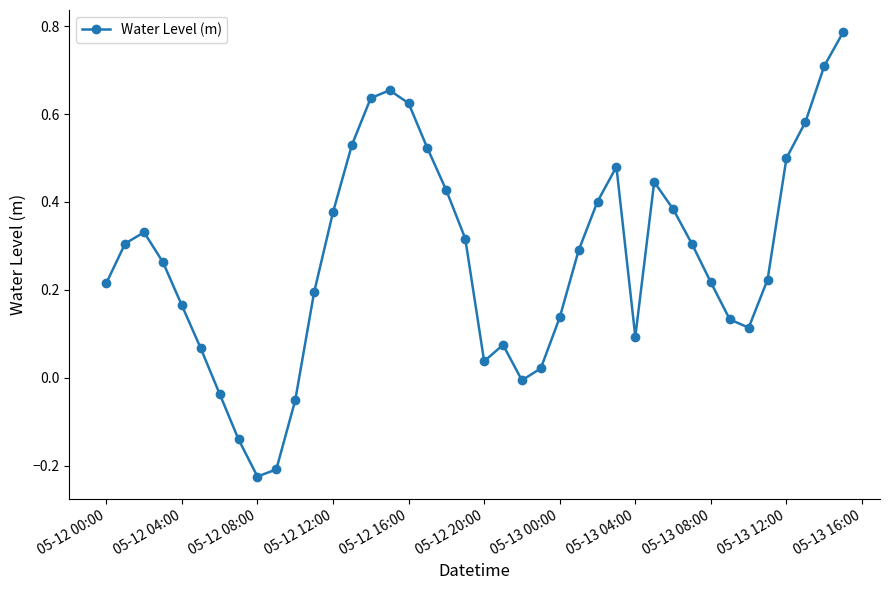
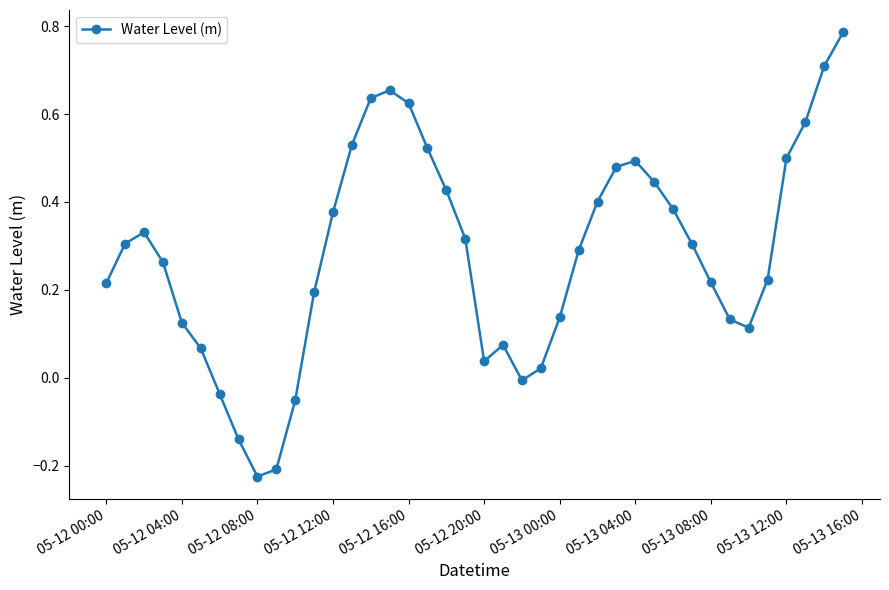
  {
    "05-12 00:00": 0.21,
-   "05-12 04:00": 0.16,
+   "05-12 04:00": 0.13,
    "05-12 08:00": -0.22,
    "05-12 12:00": 0.38,
    "05-12 16:00": 0.62,
    "05-12 20:00": 0.04,
    "05-13 00:00": 0.14,
-   "05-13 04:00": 0.09,
+   "05-13 04:00": 0.49,
    "05-13 08:00": 0.22,
    "05-13 12:00": 0.50
  }
